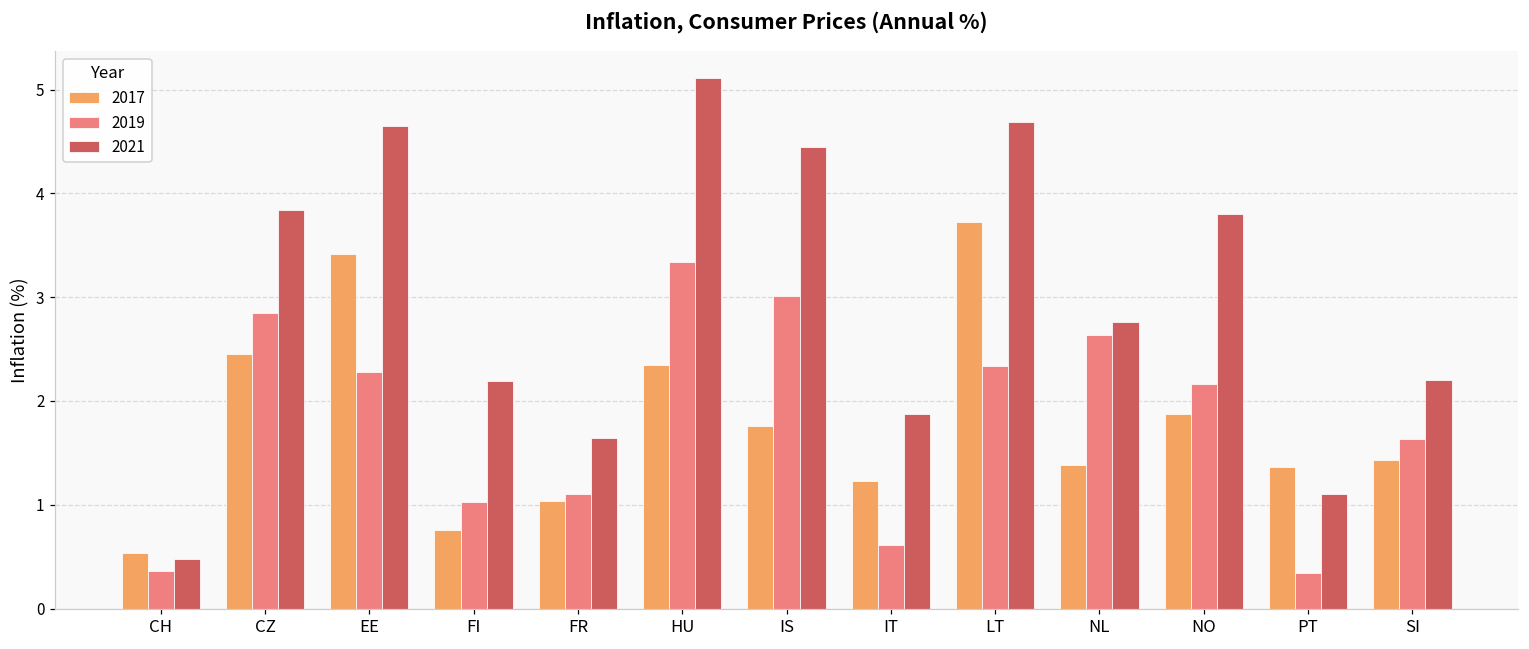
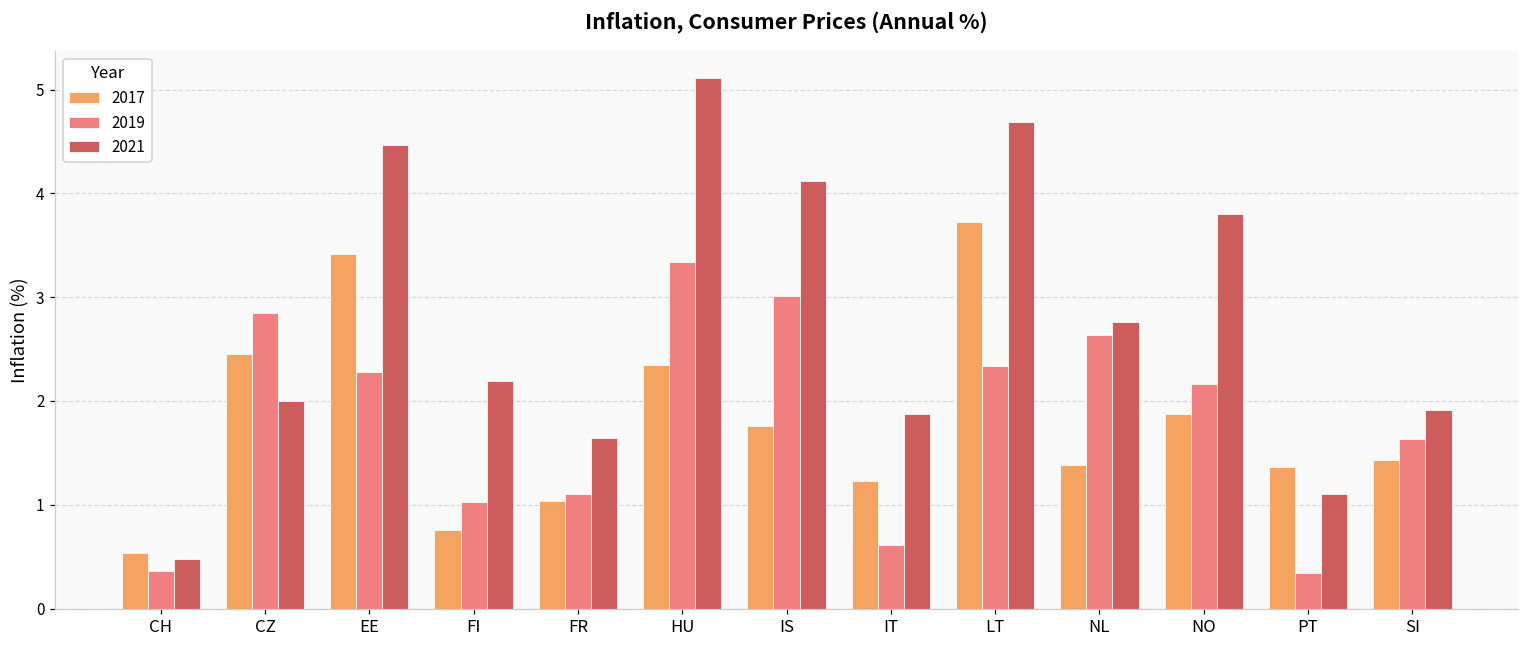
  {
    "2021": {
      "CH": 0.5,
-     "CZ": 3.8,
-     "EE": 4.7,
+     "CZ": 2.0,
+     "EE": 4.5,
      "FI": 2.2,
      "FR": 1.6,
      "HU": 5.1,
-     "IS": 4.4,
+     "IS": 4.1,
      "IT": 1.9,
      "LT": 4.7,
      "NL": 2.8,
      "NO": 3.8,
      "PT": 1.1,
-     "SI": 2.2
+     "SI": 1.9
    }
  }
